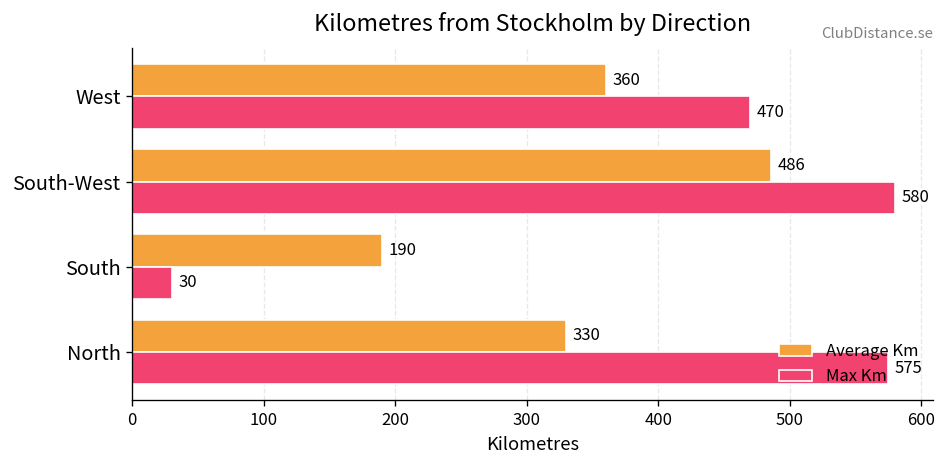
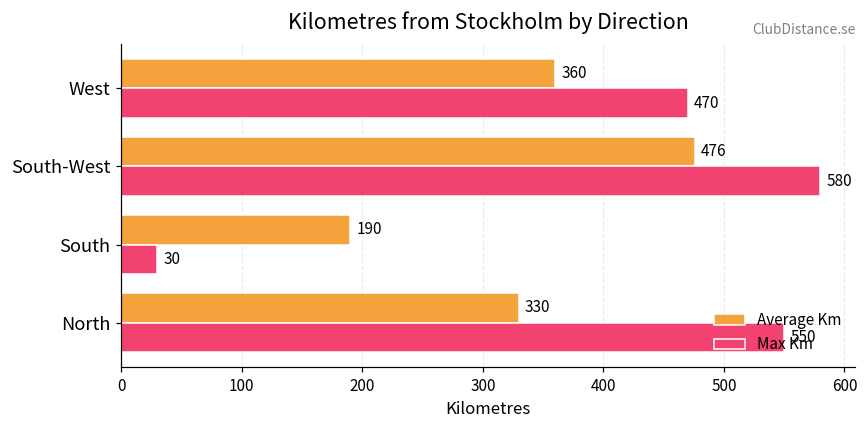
  {
    "Average Km": {
      "West": 360,
-     "South-West": 486,
+     "South-West": 476,
      "South": 190,
      "North": 330
    },
    "Max Km": {
      "West": 470,
      "South-West": 580,
      "South": 30,
-     "North": 575
+     "North": 550
    }
  }
